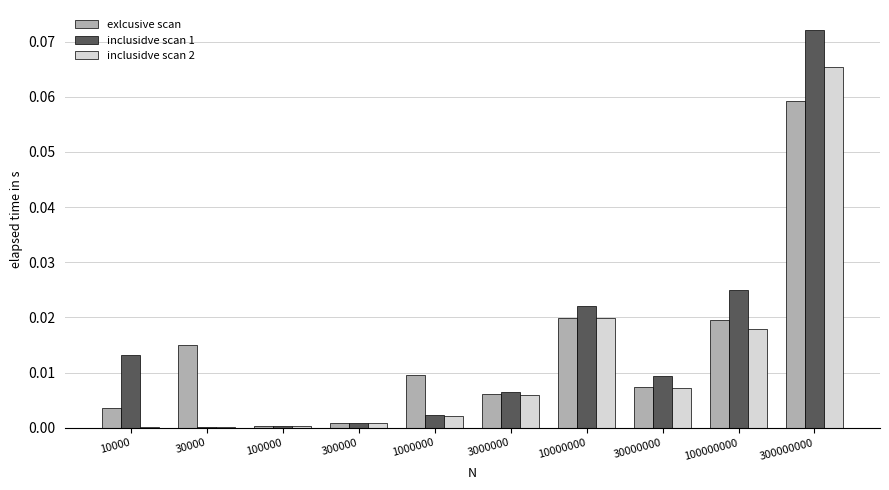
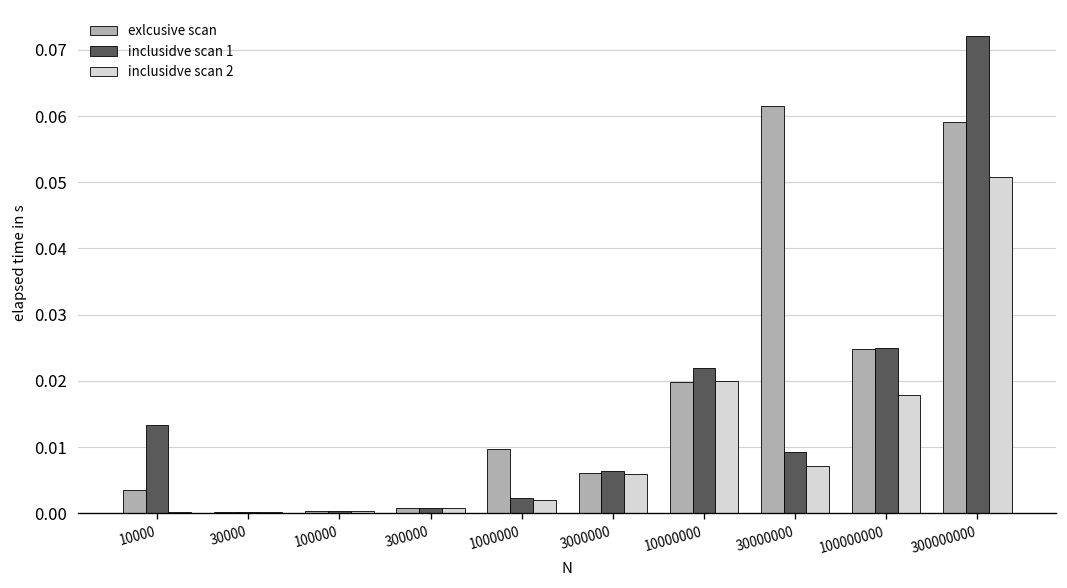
  {
    "exlcusive scan": {
      "10000": 0.004,
-     "30000": 0.015,
+     "30000": 0.000,
      "300000": 0.001,
      "1000000": 0.010,
      "3000000": 0.006,
      "10000000": 0.020,
-     "30000000": 0.007,
-     "100000000": 0.019,
+     "30000000": 0.062,
+     "100000000": 0.025,
      "300000000": 0.059
    },
    "inclusidve scan 1": {
      "10000": 0.013,
      "300000": 0.001,
      "1000000": 0.002,
      "3000000": 0.006,
      "10000000": 0.022,
      "30000000": 0.009,
      "100000000": 0.025,
      "300000000": 0.072
    },
    "inclusidve scan 2": {
      "300000": 0.001,
      "1000000": 0.002,
      "3000000": 0.006,
      "10000000": 0.020,
      "30000000": 0.007,
      "100000000": 0.018,
-     "300000000": 0.065
+     "300000000": 0.051
    }
  }
